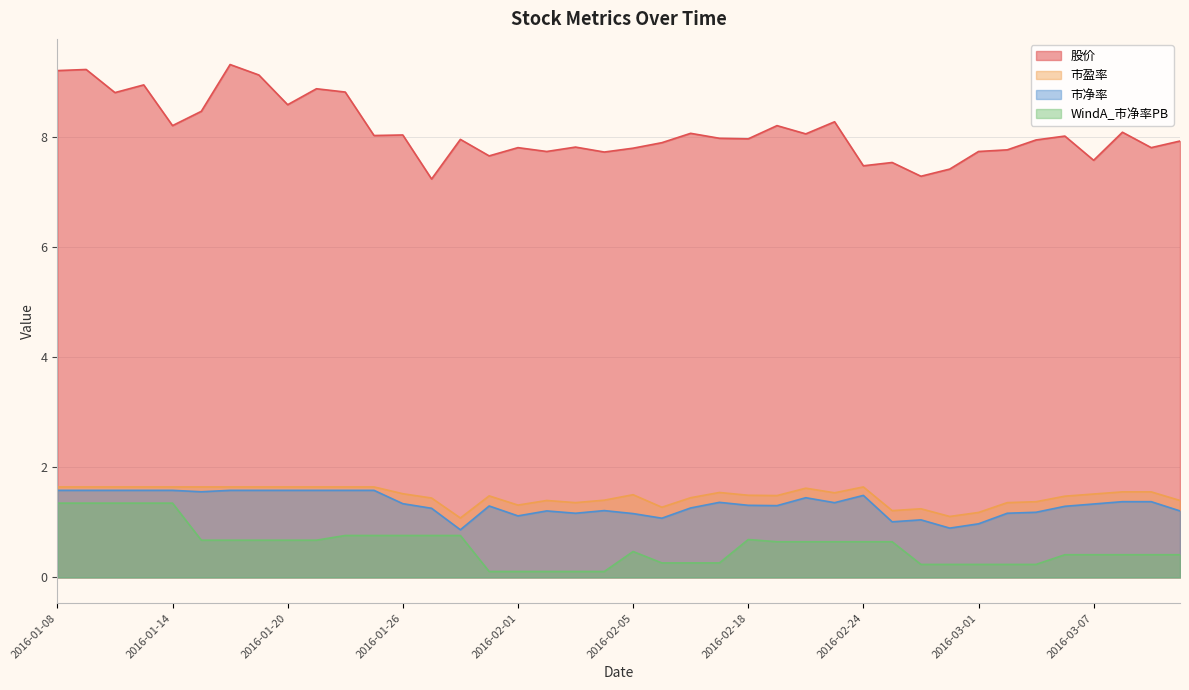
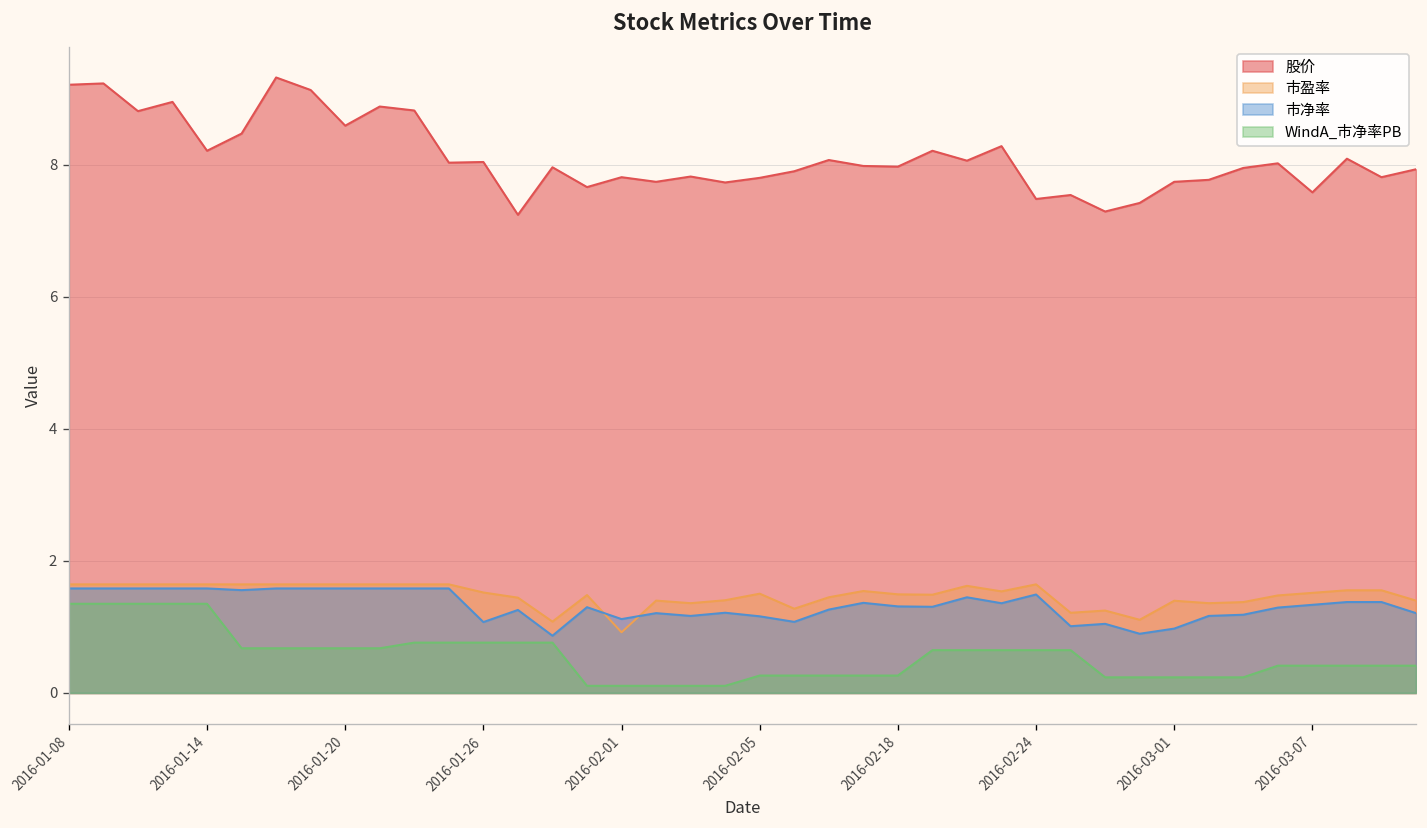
  {
    "股价": {
      "2016-01-08": 9.2,
      "2016-01-14": 8.2,
      "2016-01-20": 8.6,
      "2016-01-26": 8.0,
      "2016-02-01": 7.8,
      "2016-02-05": 7.8,
      "2016-02-18": 8.0,
      "2016-02-24": 7.5,
      "2016-03-01": 7.7,
      "2016-03-07": 7.6
    },
    "市盈率": {
      "2016-01-08": 1.6,
      "2016-01-14": 1.6,
      "2016-01-20": 1.6,
      "2016-01-26": 1.5,
-     "2016-02-01": 1.3,
+     "2016-02-01": 0.9,
      "2016-02-05": 1.5,
      "2016-02-18": 1.5,
      "2016-02-24": 1.6,
-     "2016-03-01": 1.2,
+     "2016-03-01": 1.4,
      "2016-03-07": 1.5
    },
    "市净率": {
      "2016-01-08": 1.6,
      "2016-01-14": 1.6,
      "2016-01-20": 1.6,
-     "2016-01-26": 1.3,
+     "2016-01-26": 1.1,
      "2016-02-01": 1.1,
      "2016-02-05": 1.2,
      "2016-02-18": 1.3,
      "2016-02-24": 1.5,
      "2016-03-01": 1.0,
      "2016-03-07": 1.3
    },
    "WindA_市净率PB": {
      "2016-01-08": 1.4,
      "2016-01-14": 1.4,
      "2016-01-20": 0.7,
      "2016-01-26": 0.8,
      "2016-02-01": 0.1,
-     "2016-02-05": 0.5,
-     "2016-02-18": 0.7,
+     "2016-02-05": 0.3,
+     "2016-02-18": 0.3,
      "2016-02-24": 0.6,
      "2016-03-01": 0.2,
      "2016-03-07": 0.4
    }
  }
